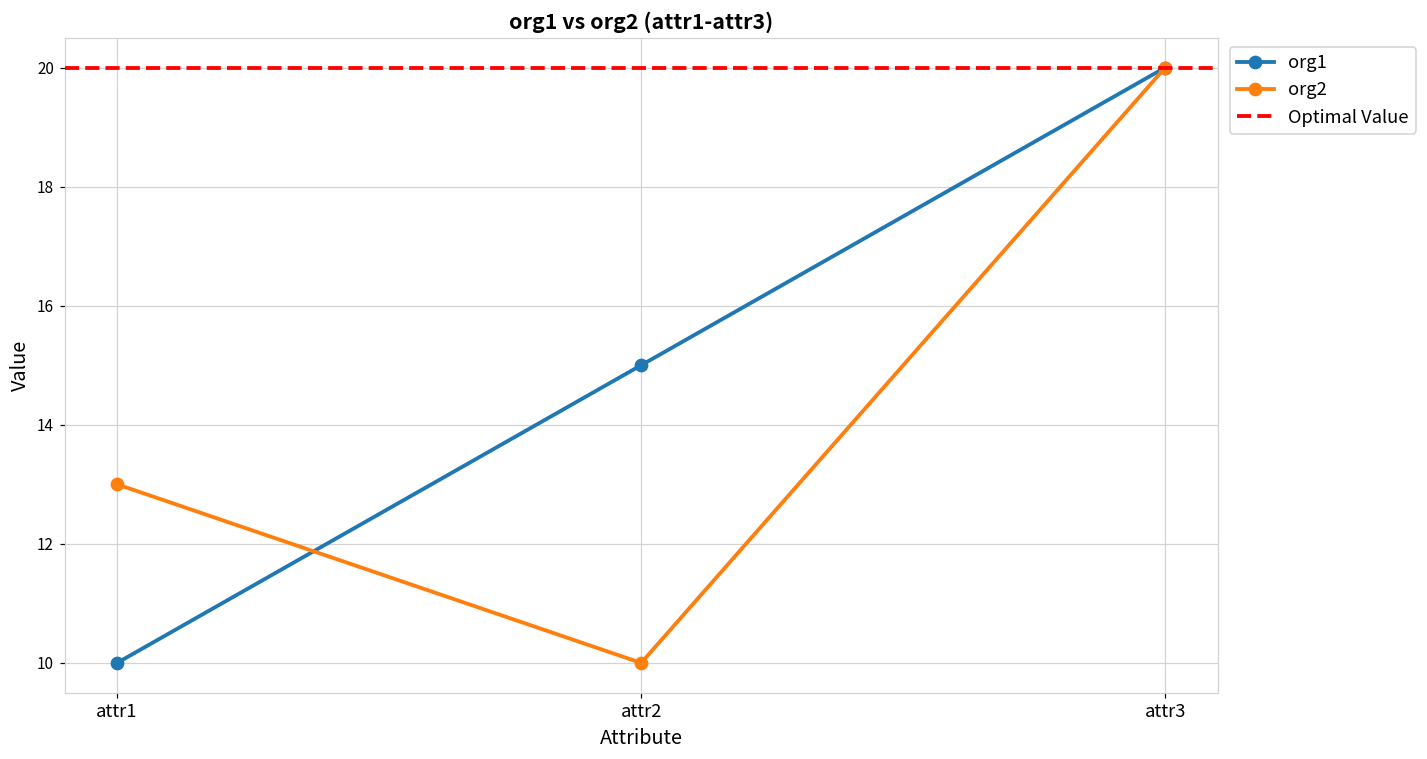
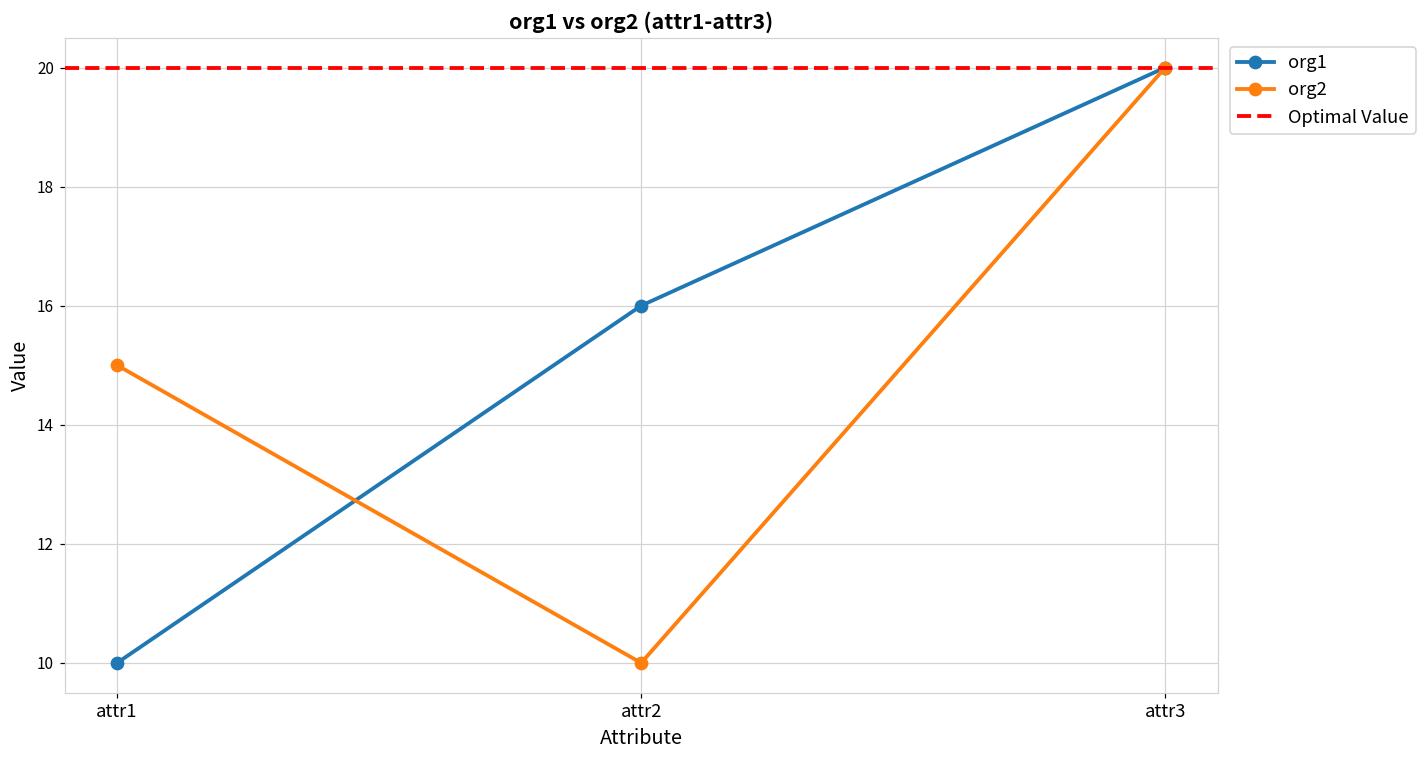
  {
    "org1": {
      "attr1": 10,
-     "attr2": 15
+     "attr2": 16
    },
    "org2": {
-     "attr1": 13,
+     "attr1": 15,
      "attr2": 10
    }
  }
